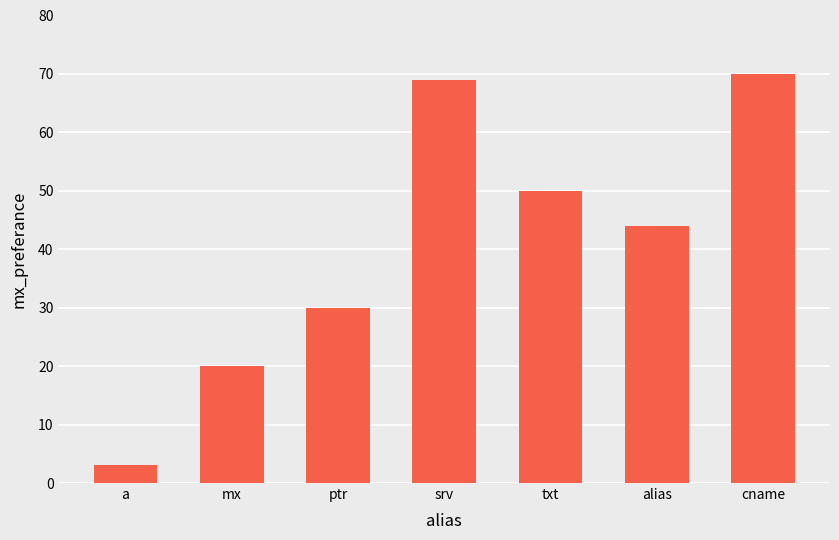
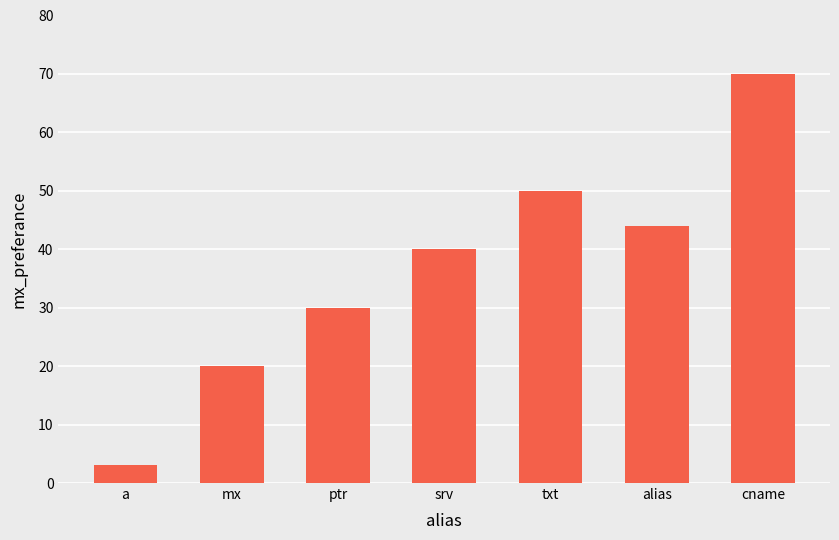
  {
    "a": 3,
    "mx": 20,
    "ptr": 30,
-   "srv": 69,
+   "srv": 40,
    "txt": 50,
    "alias": 44,
    "cname": 70
  }
